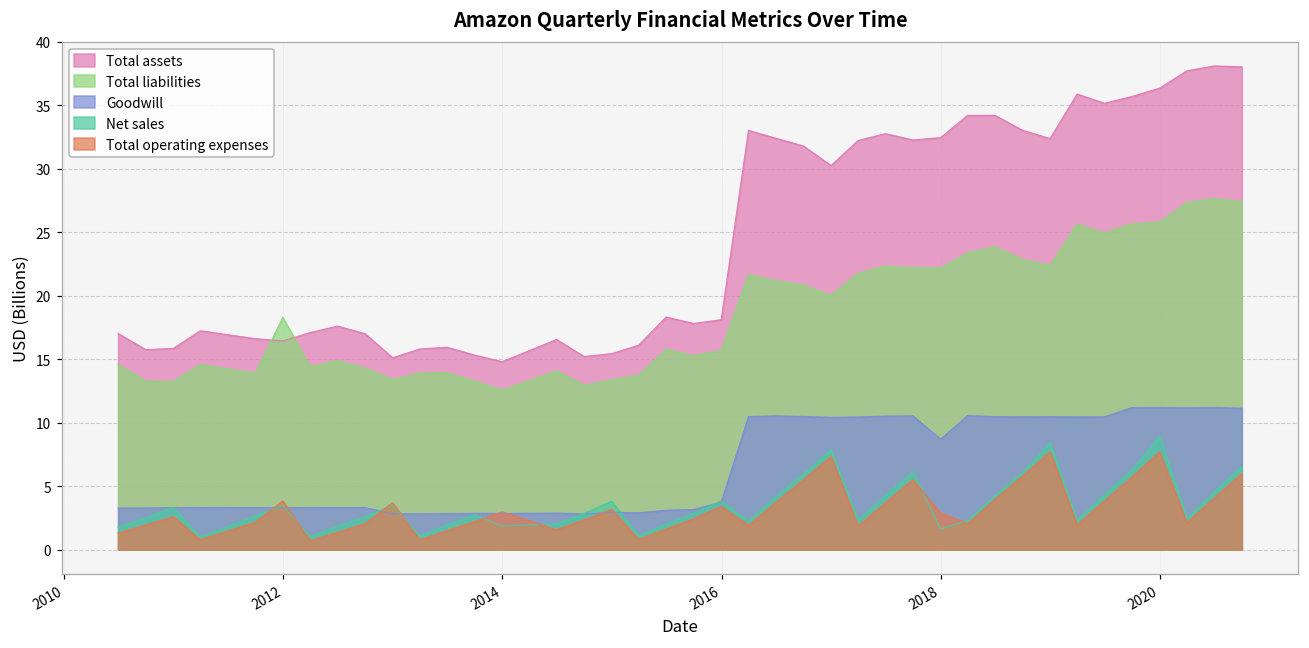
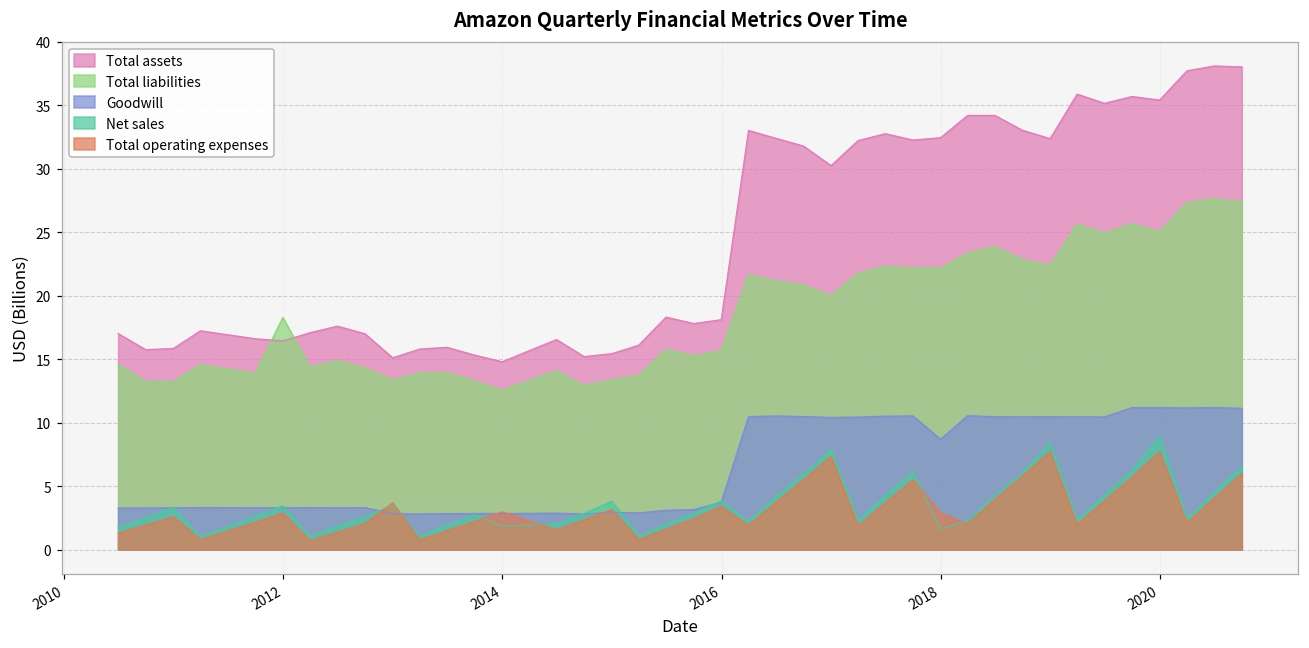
  {
    "Total assets": {
      "2012": 16.4,
      "2014": 14.8,
      "2016": 18.1,
      "2018": 32.5,
-     "2020": 36.4
+     "2020": 35.4
    },
    "Total liabilities": {
      "2012": 18.3,
      "2014": 12.6,
      "2016": 15.7,
      "2018": 22.2,
-     "2020": 25.8
+     "2020": 25.1
    },
    "Goodwill": {
      "2018": 8.7,
      "2020": 11.2
    },
    "Net sales": {
      "2014": 1.9,
      "2018": 1.6,
      "2020": 8.9
    },
    "Total operating expenses": {
-     "2012": 3.8,
+     "2012": 2.9,
      "2016": 3.4,
      "2018": 2.9,
      "2020": 7.7
    }
  }
